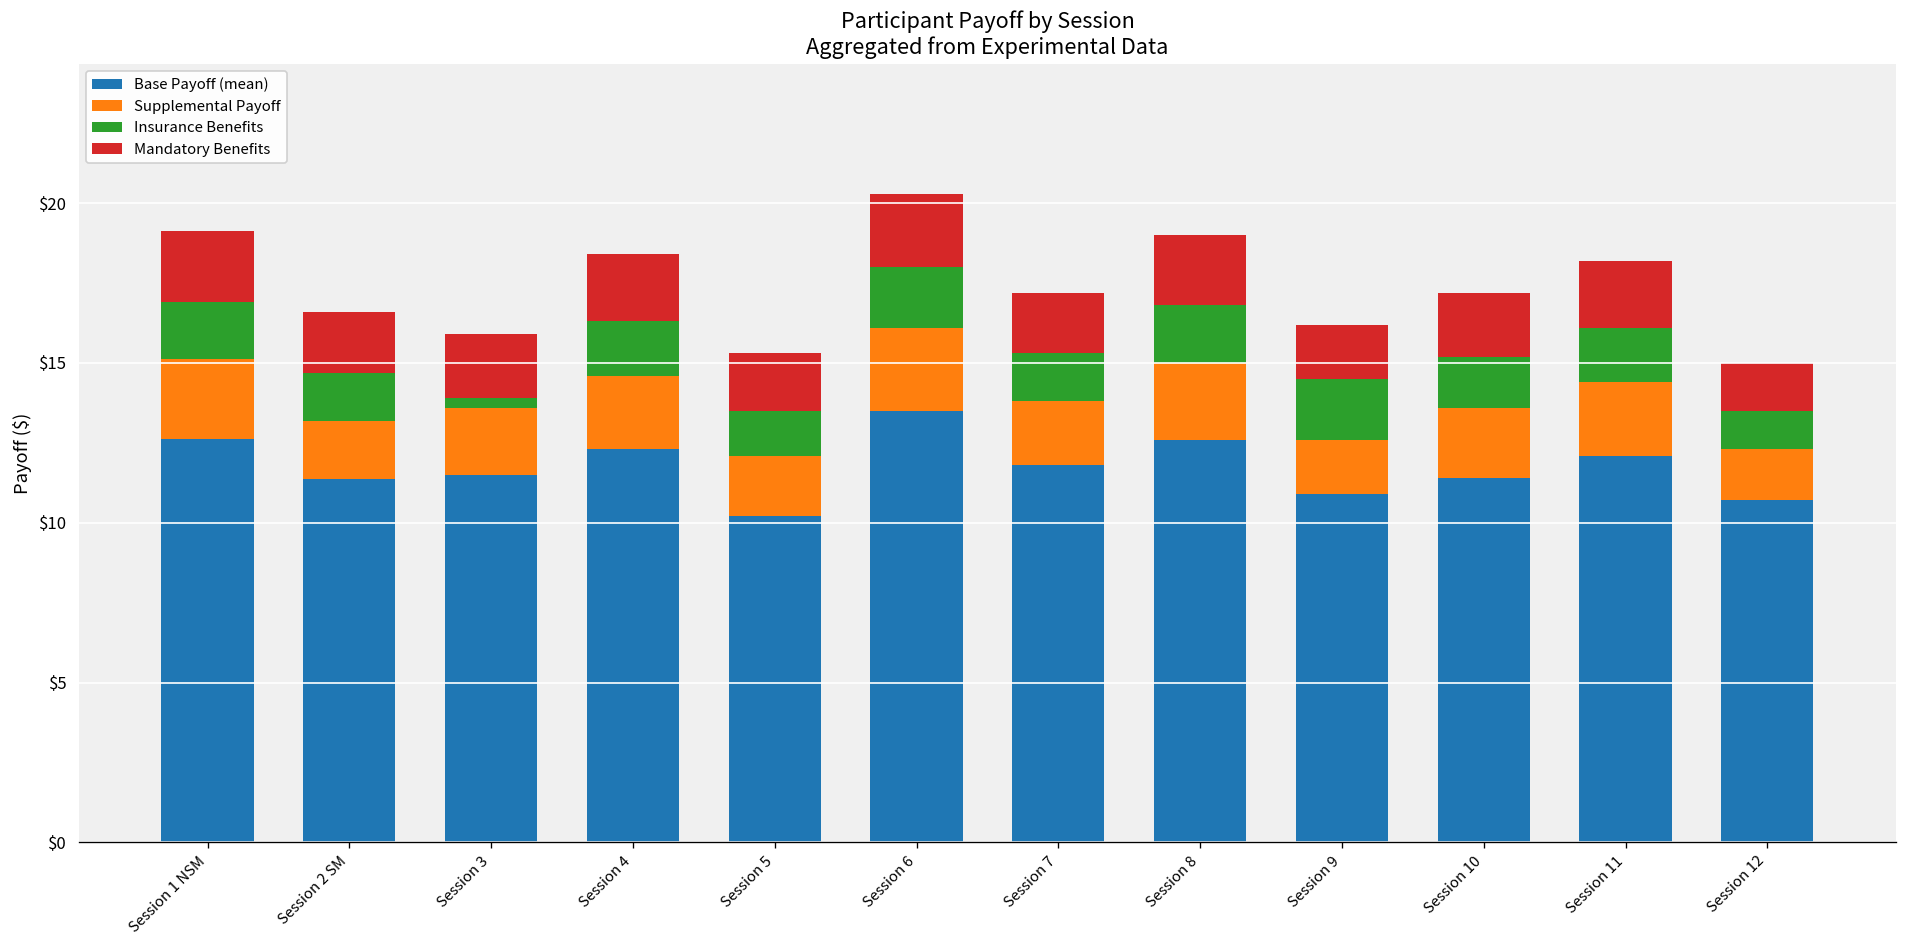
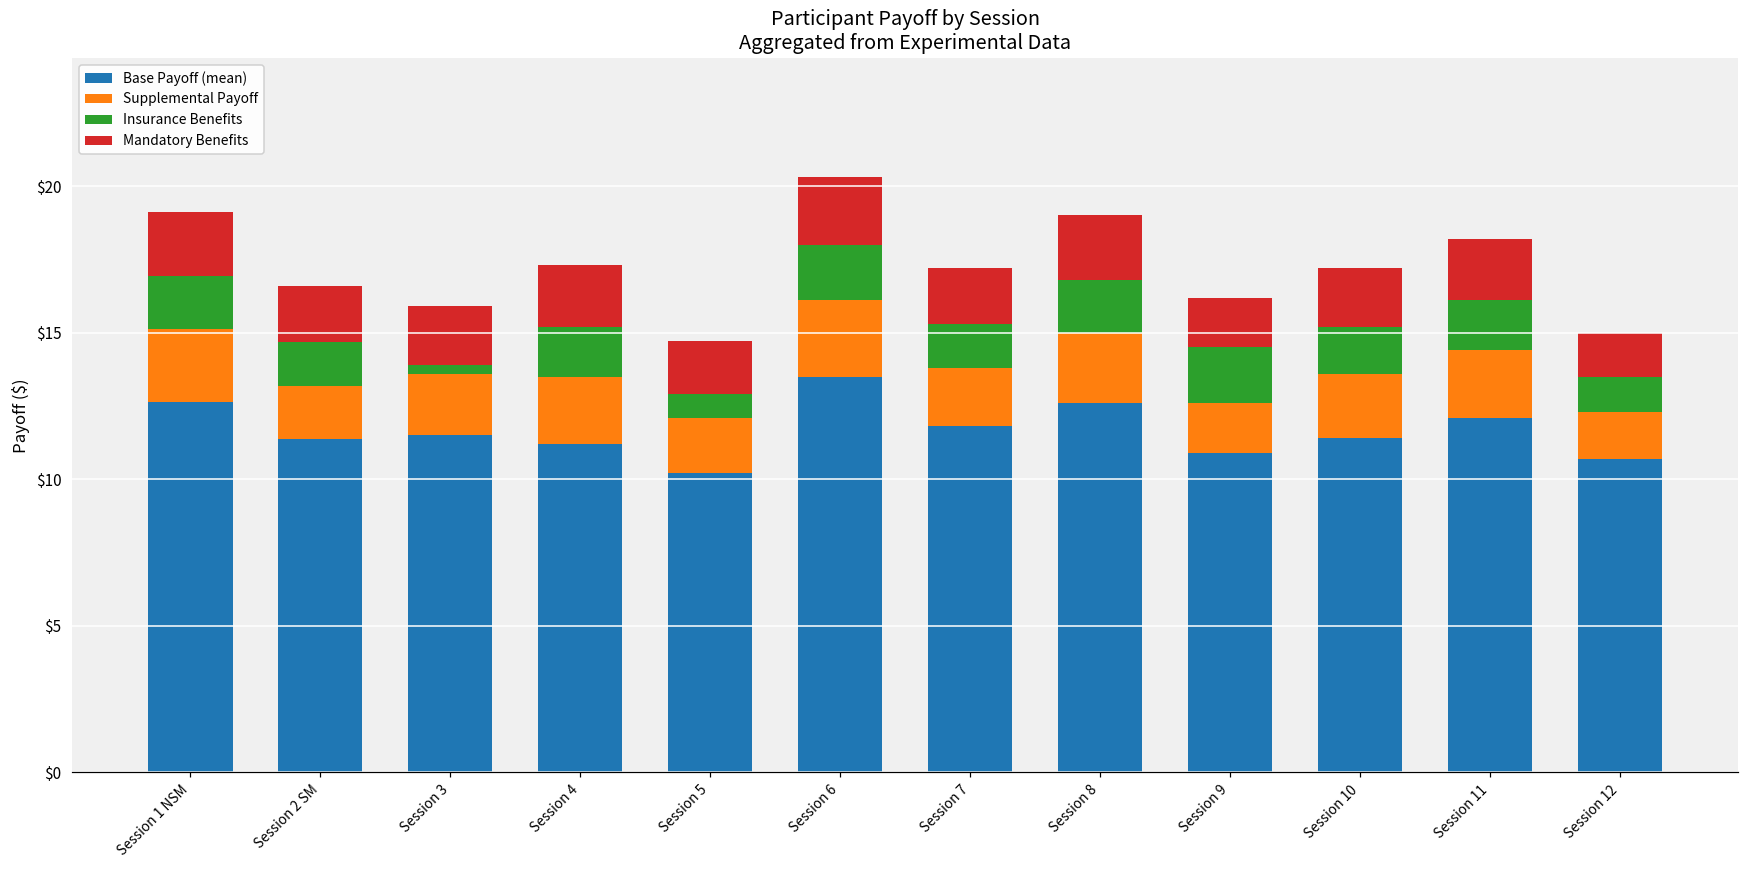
  {
    "Base Payoff (mean)": {
      "Session 1 NSM": "$12.6",
      "Session 2 SM": "$11.4",
      "Session 3": "$11.5",
-     "Session 4": "$12.3",
+     "Session 4": "$11.2",
      "Session 5": "$10.2",
      "Session 6": "$13.5",
      "Session 7": "$11.8",
      "Session 8": "$12.6",
      "Session 9": "$10.9",
      "Session 10": "$11.4",
      "Session 11": "$12.1",
      "Session 12": "$10.7"
    },
    "Supplemental Payoff": {
      "Session 1 NSM": "$2.5",
      "Session 2 SM": "$1.8",
      "Session 3": "$2.1",
      "Session 4": "$2.3",
      "Session 5": "$1.9",
      "Session 6": "$2.6",
      "Session 7": "$2.0",
      "Session 8": "$2.4",
      "Session 9": "$1.7",
      "Session 10": "$2.2",
      "Session 11": "$2.3",
      "Session 12": "$1.6"
    },
    "Insurance Benefits": {
      "Session 1 NSM": "$1.8",
      "Session 2 SM": "$1.5",
      "Session 3": "$0.3",
      "Session 4": "$1.7",
-     "Session 5": "$1.4",
+     "Session 5": "$0.8",
      "Session 6": "$1.9",
      "Session 7": "$1.5",
      "Session 8": "$1.8",
      "Session 9": "$1.9",
      "Session 10": "$1.6",
      "Session 11": "$1.7",
      "Session 12": "$1.2"
    },
    "Mandatory Benefits": {
      "Session 1 NSM": "$2.2",
      "Session 2 SM": "$1.9",
      "Session 3": "$2.0",
      "Session 4": "$2.1",
      "Session 5": "$1.8",
      "Session 6": "$2.3",
      "Session 7": "$1.9",
      "Session 8": "$2.2",
      "Session 9": "$1.7",
      "Session 10": "$2.0",
      "Session 11": "$2.1",
      "Session 12": "$1.5"
    }
  }
